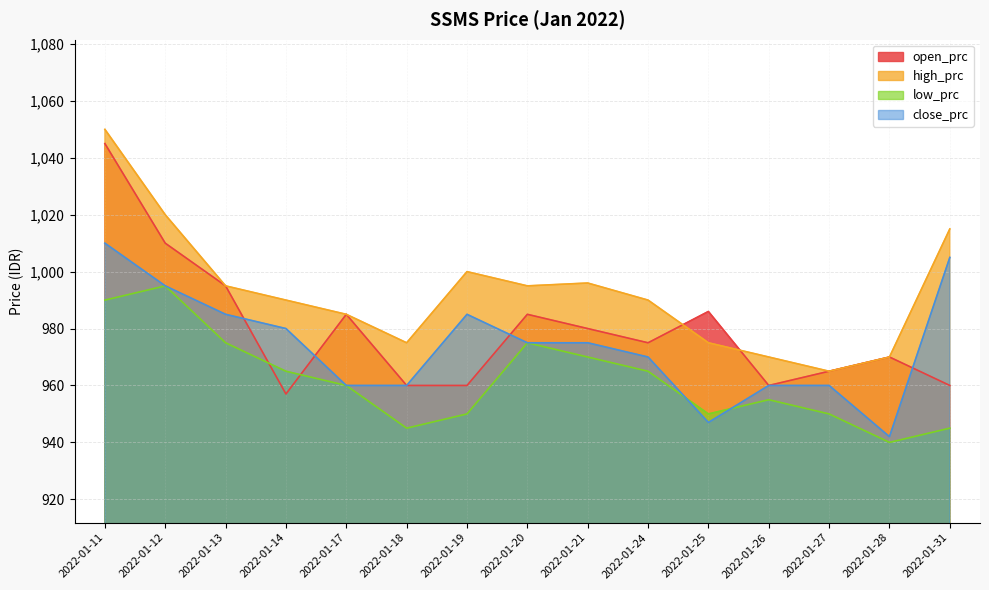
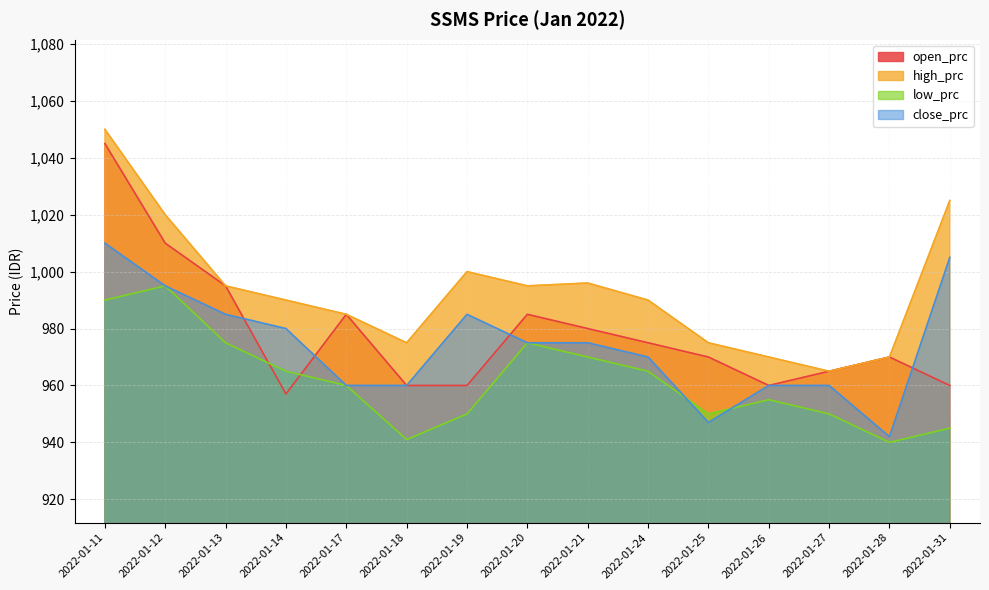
  {
    "open_prc": {
      "2022-01-11": "1,045",
      "2022-01-12": "1,010",
      "2022-01-14": "957",
      "2022-01-19": "960",
      "2022-01-20": "985",
      "2022-01-21": "980",
      "2022-01-24": "975",
-     "2022-01-25": "986",
+     "2022-01-25": "970",
      "2022-01-31": "960"
    },
    "high_prc": {
      "2022-01-11": "1,050",
      "2022-01-12": "1,020",
      "2022-01-14": "990",
      "2022-01-18": "975",
      "2022-01-19": "1,000",
      "2022-01-20": "995",
      "2022-01-21": "996",
      "2022-01-24": "990",
      "2022-01-25": "975",
      "2022-01-26": "970",
-     "2022-01-31": "1,015"
+     "2022-01-31": "1,025"
    },
    "low_prc": {
      "2022-01-11": "990",
      "2022-01-13": "975",
      "2022-01-14": "965",
-     "2022-01-18": "945",
+     "2022-01-18": "941",
      "2022-01-19": "950",
      "2022-01-21": "970",
      "2022-01-24": "965",
      "2022-01-25": "950",
      "2022-01-26": "955",
      "2022-01-27": "950",
      "2022-01-28": "940",
      "2022-01-31": "945"
    },
    "close_prc": {
      "2022-01-11": "1,010",
      "2022-01-13": "985",
      "2022-01-14": "980",
      "2022-01-19": "985",
      "2022-01-21": "975",
      "2022-01-24": "970",
      "2022-01-25": "947",
      "2022-01-27": "960",
      "2022-01-28": "942",
      "2022-01-31": "1,005"
    }
  }
